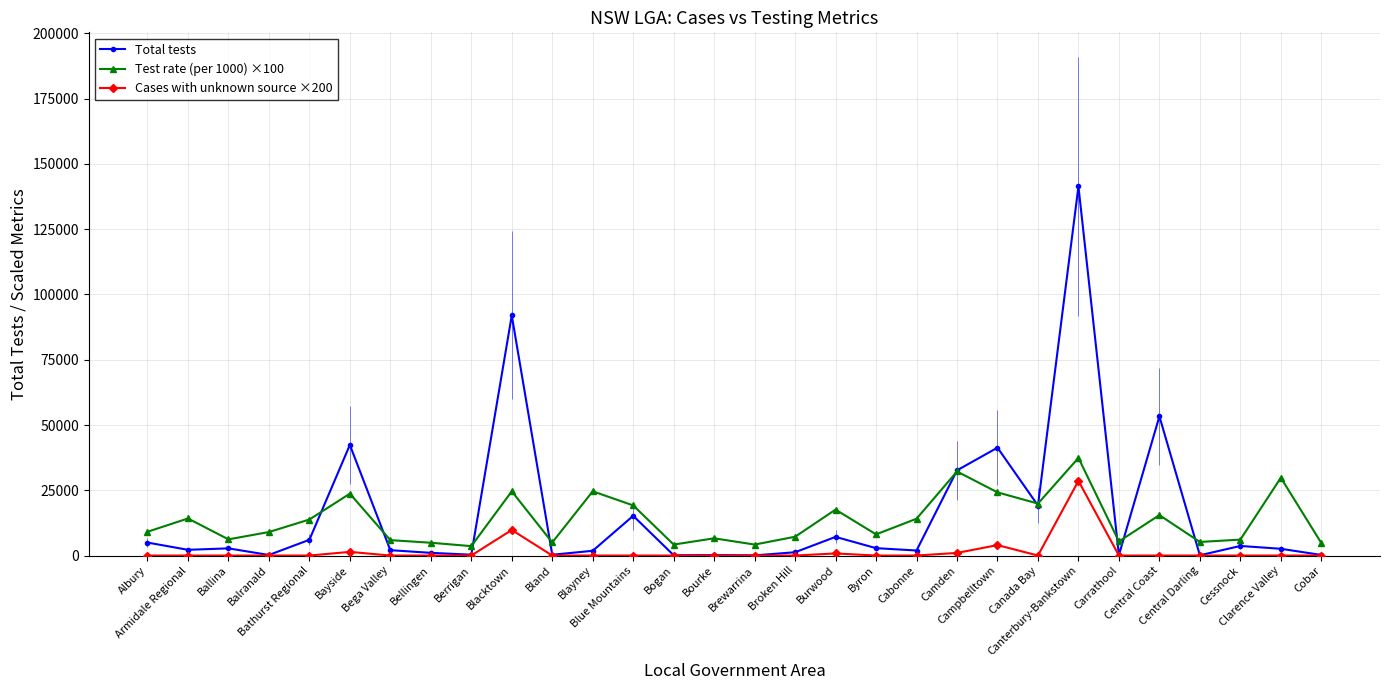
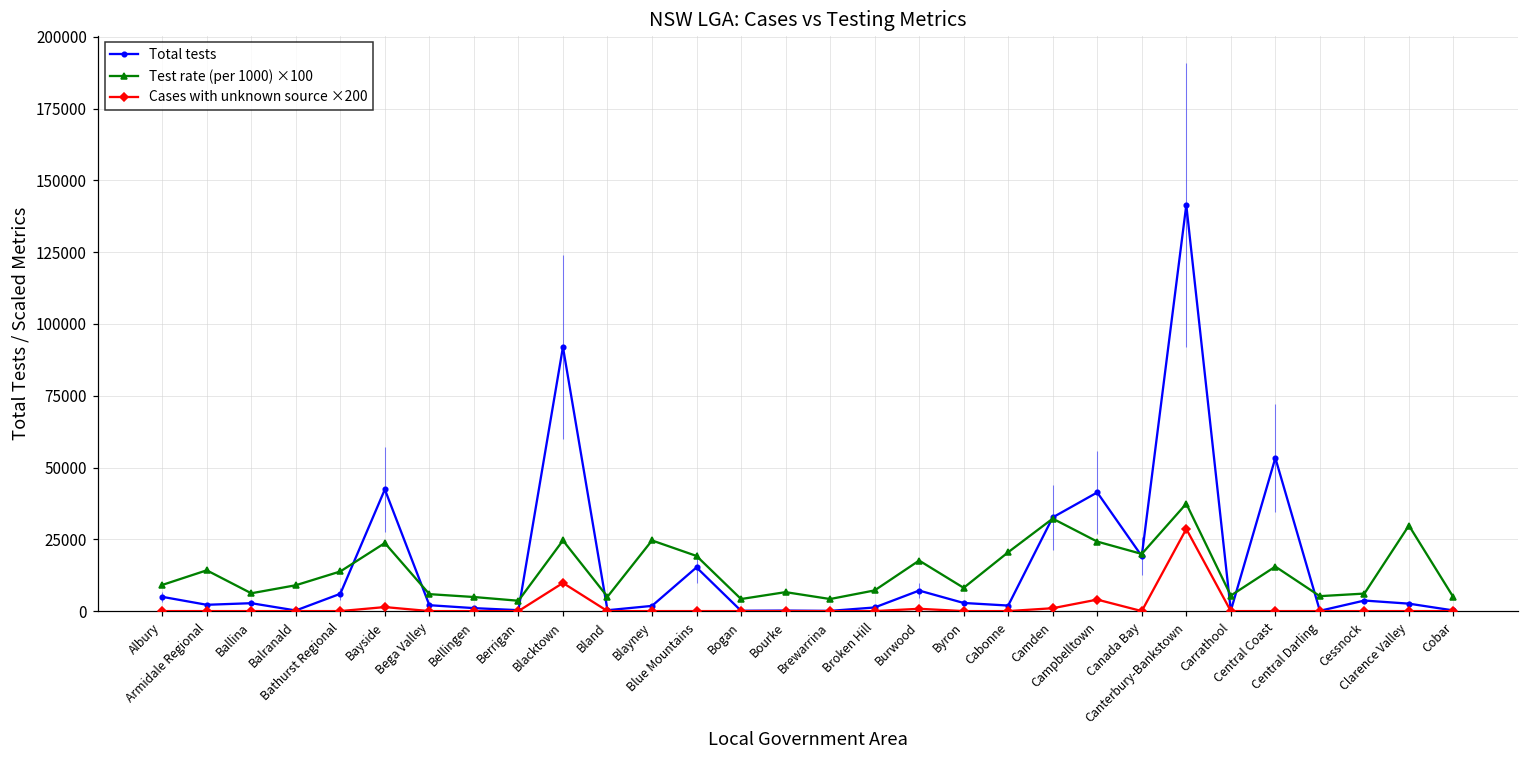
  {
    "Total tests": {
      "Albury": 5000,
      "Armidale Regional": 2000,
      "Ballina": 3000,
      "Bathurst Regional": 6000,
      "Bayside": 42000,
      "Bega Valley": 2000,
      "Bellingen": 1000,
      "Blacktown": 92000,
      "Blayney": 2000,
      "Blue Mountains": 15000,
      "Broken Hill": 1000,
      "Burwood": 7000,
      "Byron": 3000,
      "Cabonne": 2000,
      "Campbelltown": 41000,
      "Canterbury-Bankstown": 141000,
      "Central Coast": 53000,
      "Cessnock": 4000,
      "Clarence Valley": 3000
    },
    "Test rate (per 1000) ×100": {
      "Albury": 9000,
      "Armidale Regional": 14000,
      "Ballina": 6000,
      "Balranald": 9000,
      "Bathurst Regional": 14000,
      "Bayside": 24000,
      "Bega Valley": 6000,
      "Bellingen": 5000,
      "Berrigan": 4000,
      "Blacktown": 25000,
      "Bland": 5000,
      "Blayney": 25000,
      "Blue Mountains": 19000,
      "Bogan": 4000,
      "Bourke": 7000,
      "Brewarrina": 4000,
      "Broken Hill": 7000,
      "Burwood": 18000,
      "Byron": 8000,
-     "Cabonne": 14000,
+     "Cabonne": 21000,
      "Campbelltown": 24000,
      "Canterbury-Bankstown": 37000,
      "Carrathool": 5000,
      "Central Coast": 16000,
      "Central Darling": 5000,
      "Cessnock": 6000,
      "Clarence Valley": 30000,
      "Cobar": 5000
    },
    "Cases with unknown source ×200": {
      "Albury": 0,
      "Armidale Regional": 0,
      "Ballina": 0,
      "Bathurst Regional": 0,
      "Bayside": 1000,
      "Bega Valley": 0,
      "Bellingen": 0,
      "Blacktown": 10000,
      "Blayney": 0,
      "Blue Mountains": 0,
      "Broken Hill": 0,
      "Burwood": 1000,
      "Byron": 0,
      "Cabonne": 0,
      "Camden": 1000,
      "Campbelltown": 4000,
      "Canada Bay": 0,
      "Canterbury-Bankstown": 29000,
      "Central Coast": 0,
      "Cessnock": 0,
      "Clarence Valley": 0
    }
  }
